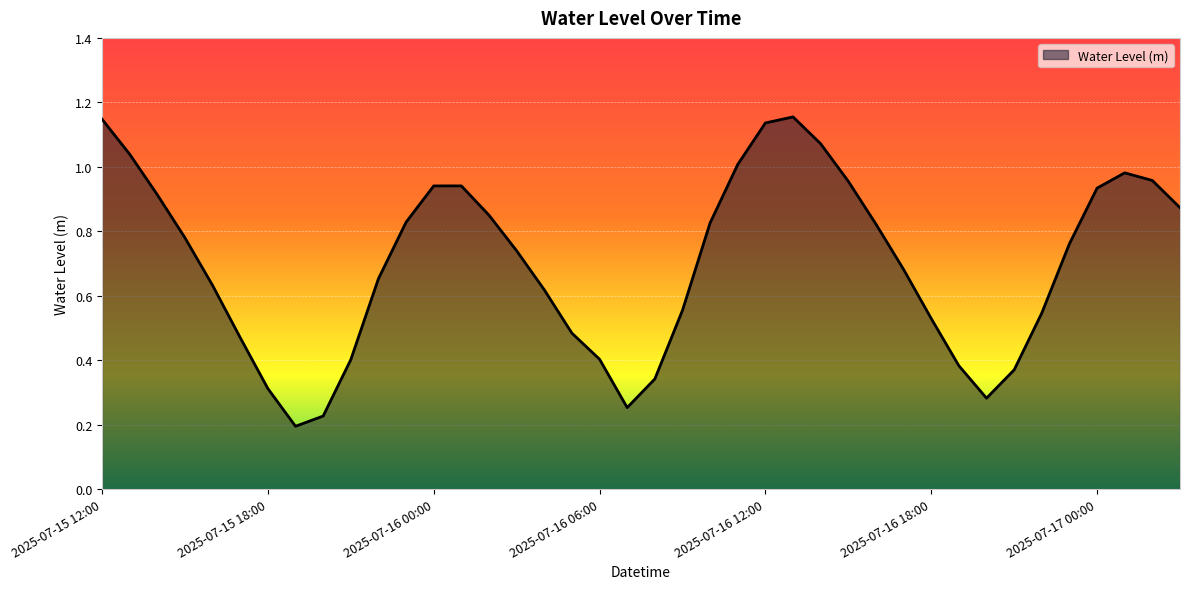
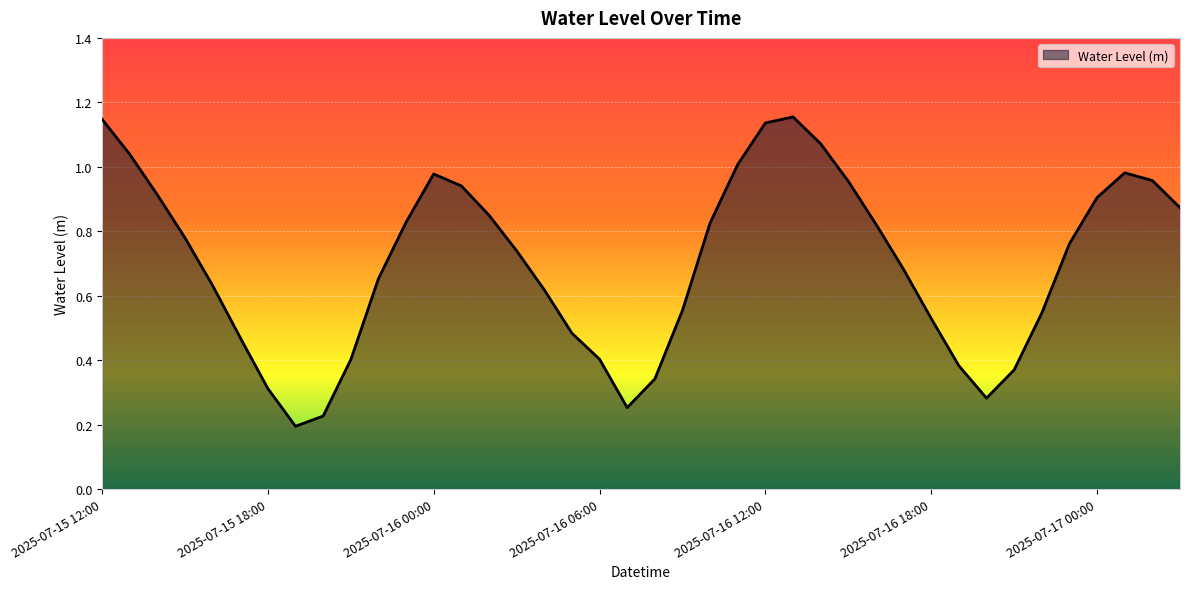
  {
    "2025-07-15 12:00": 1.15,
    "2025-07-15 18:00": 0.31,
-   "2025-07-16 00:00": 0.94,
+   "2025-07-16 00:00": 0.98,
    "2025-07-16 06:00": 0.40,
    "2025-07-16 12:00": 1.14,
    "2025-07-16 18:00": 0.53,
-   "2025-07-17 00:00": 0.93
+   "2025-07-17 00:00": 0.90
  }
